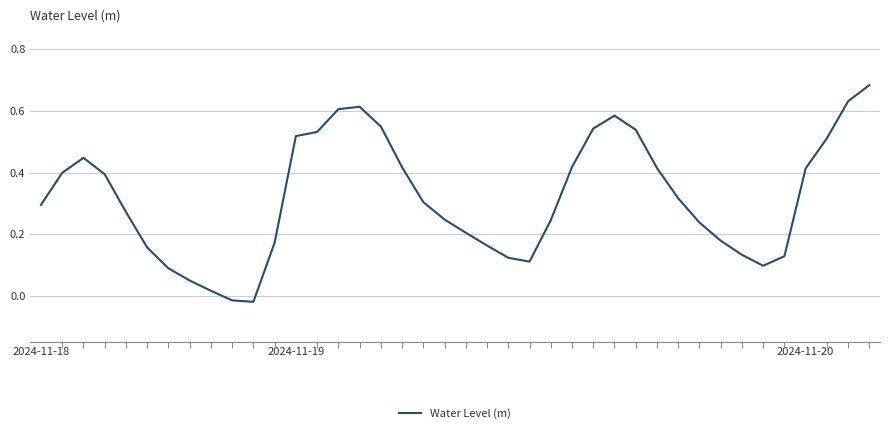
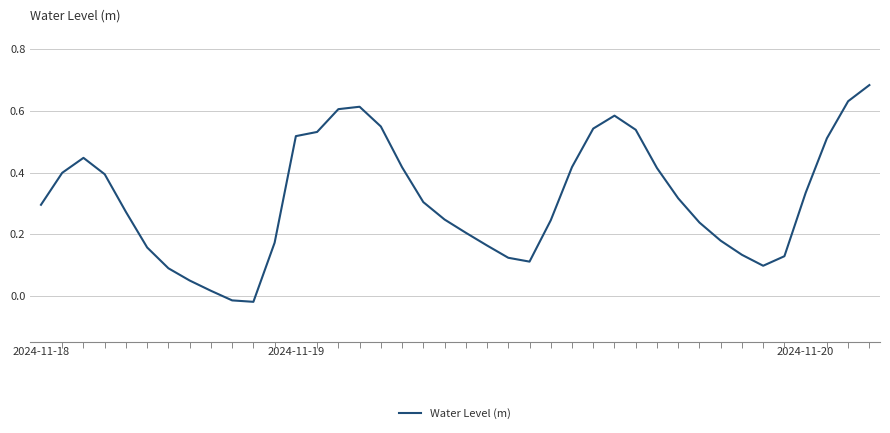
  {
    "2024-11-18": 0.30,
    "2024-11-19": 0.52,
-   "2024-11-20": 0.41
+   "2024-11-20": 0.33
  }
